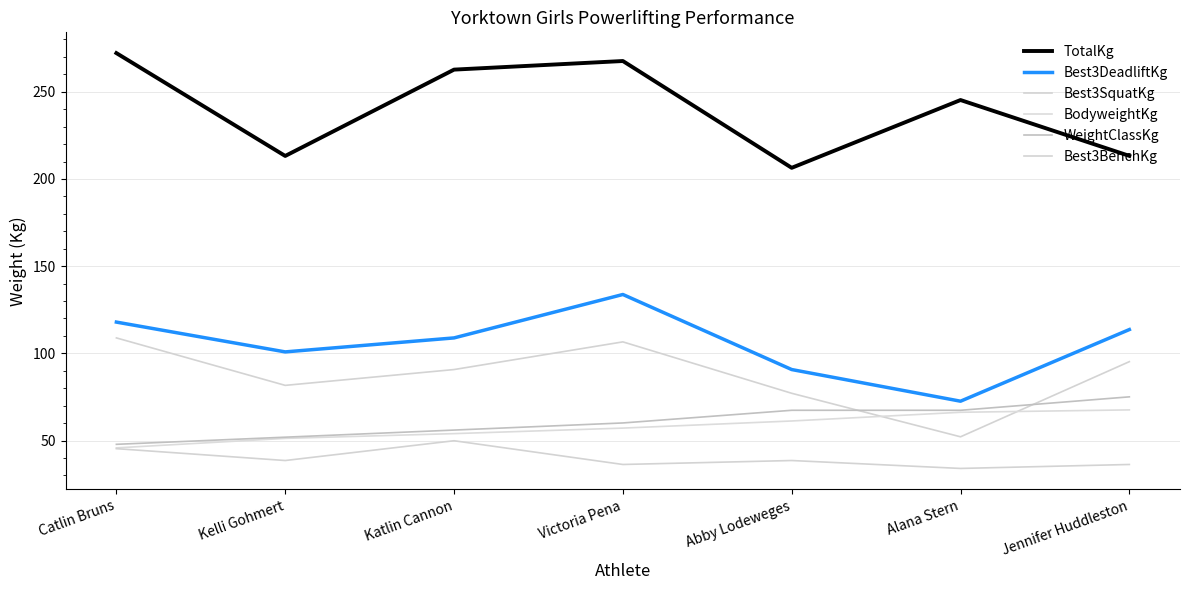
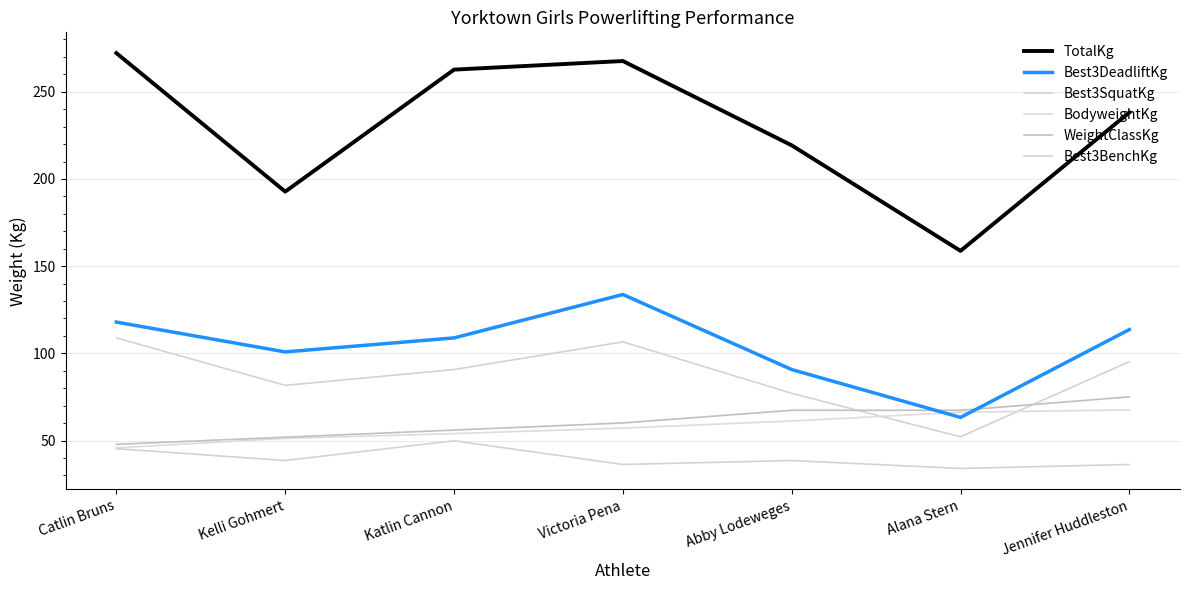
  {
    "TotalKg": {
      "Catlin Bruns": 272,
-     "Kelli Gohmert": 213,
+     "Kelli Gohmert": 193,
      "Katlin Cannon": 263,
      "Victoria Pena": 268,
-     "Abby Lodeweges": 206,
-     "Alana Stern": 245,
-     "Jennifer Huddleston": 213
+     "Abby Lodeweges": 219,
+     "Alana Stern": 159,
+     "Jennifer Huddleston": 238
    },
    "Best3DeadliftKg": {
      "Catlin Bruns": 118,
      "Kelli Gohmert": 101,
      "Katlin Cannon": 109,
      "Victoria Pena": 134,
      "Abby Lodeweges": 91,
-     "Alana Stern": 73,
+     "Alana Stern": 63,
      "Jennifer Huddleston": 114
    }
  }
